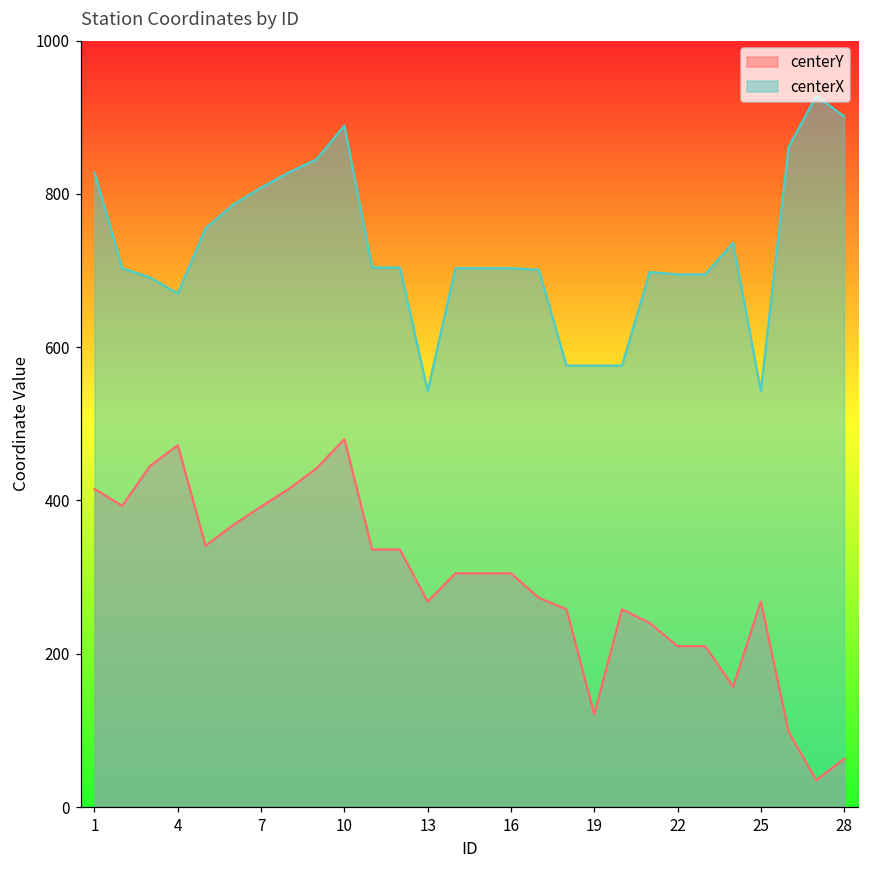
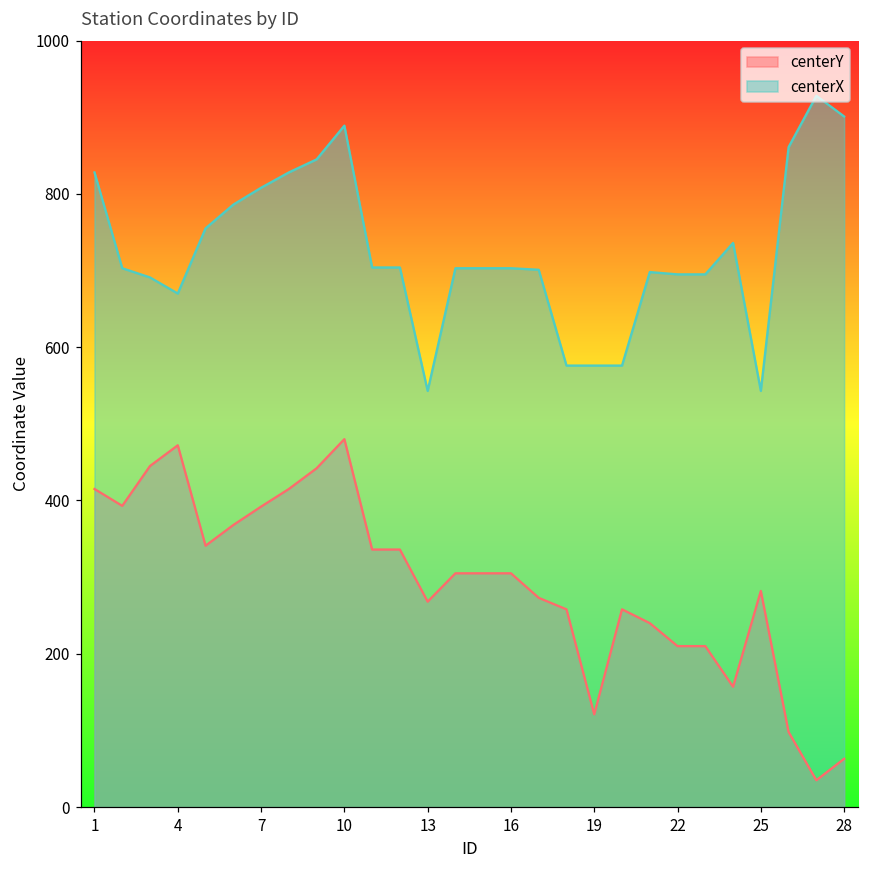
  {
    "centerY": {
      "1": 420,
      "4": 470,
      "7": 390,
      "10": 480,
      "13": 270,
      "16": 310,
      "19": 120,
      "22": 210,
-     "25": 270,
+     "25": 280,
      "28": 60
    },
    "centerX": {
      "1": 830,
      "4": 670,
      "7": 810,
      "10": 890,
      "13": 540,
      "16": 700,
      "19": 580,
      "22": 700,
      "25": 540,
      "28": 900
    }
  }
